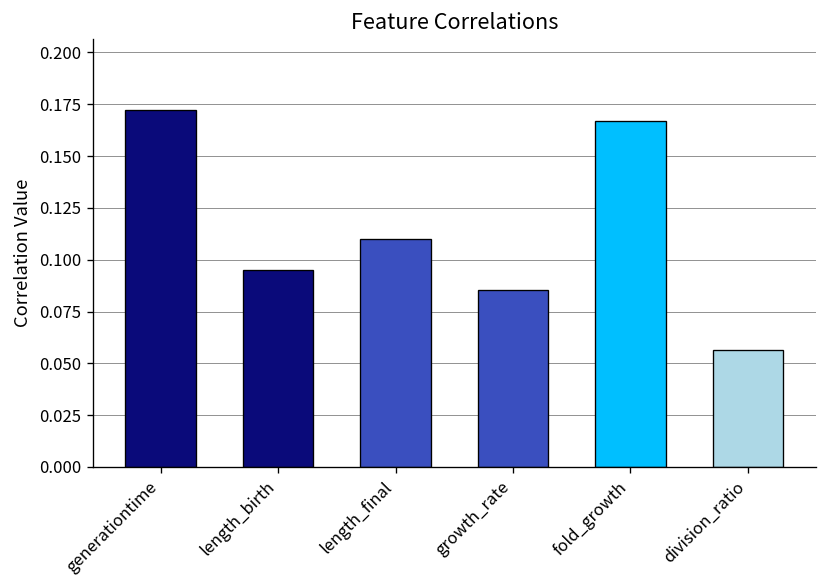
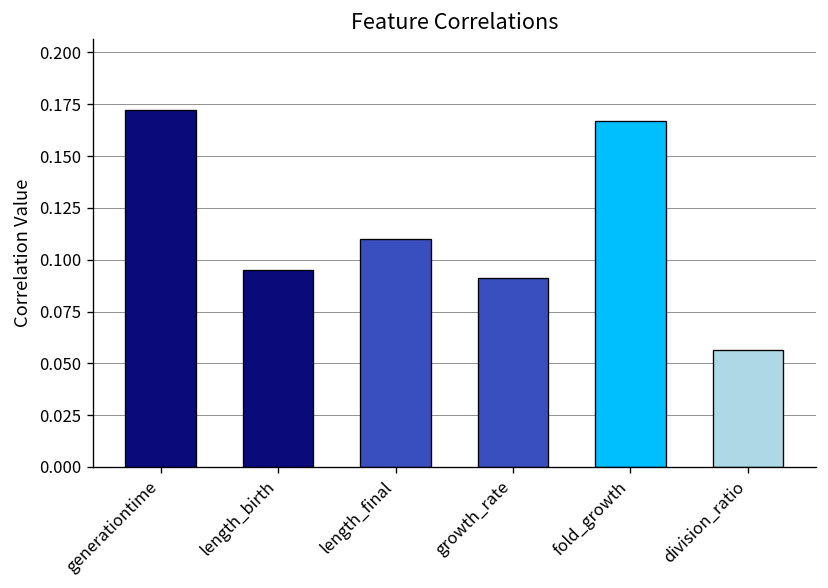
  {
    "generationtime": 0.172,
    "length_birth": 0.095,
    "length_final": 0.110,
-   "growth_rate": 0.085,
+   "growth_rate": 0.091,
    "fold_growth": 0.167,
    "division_ratio": 0.057
  }
